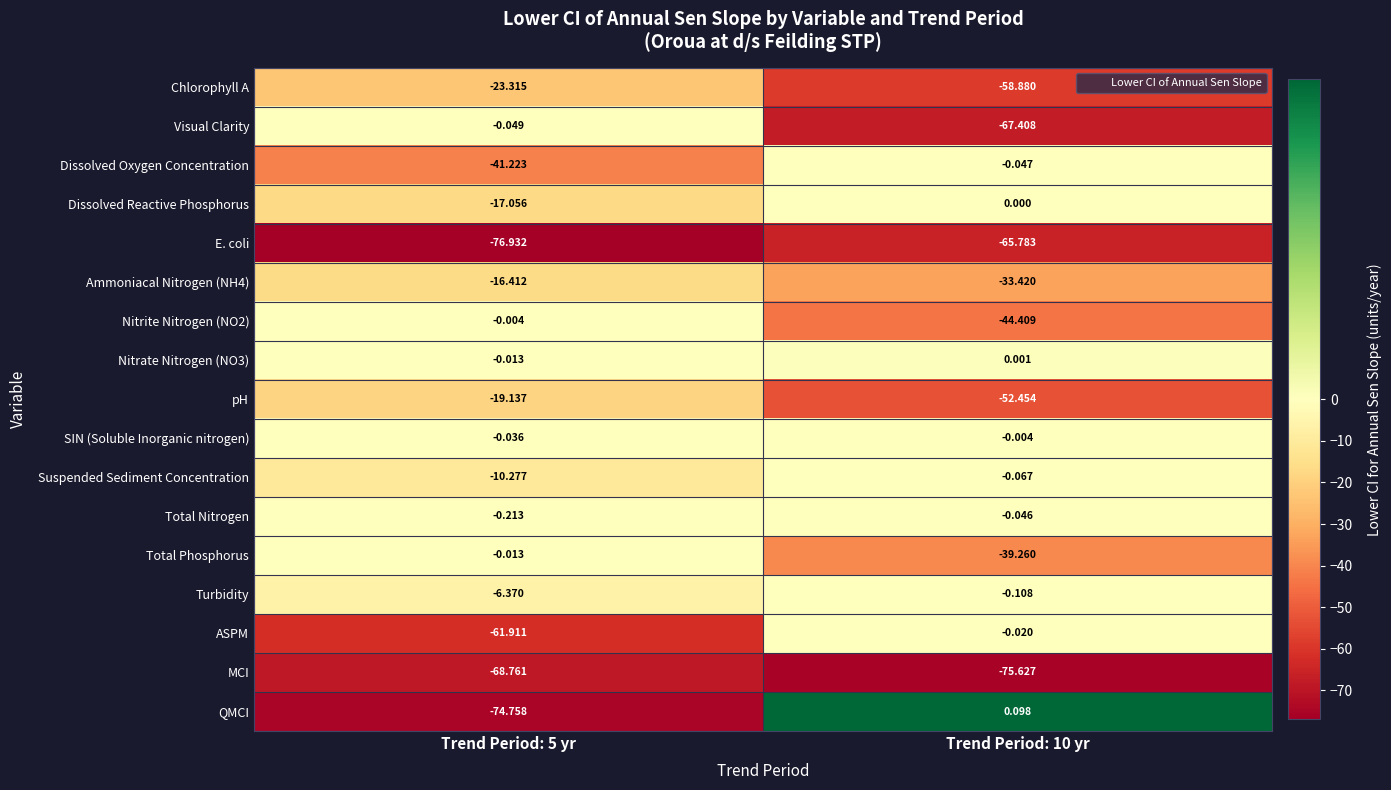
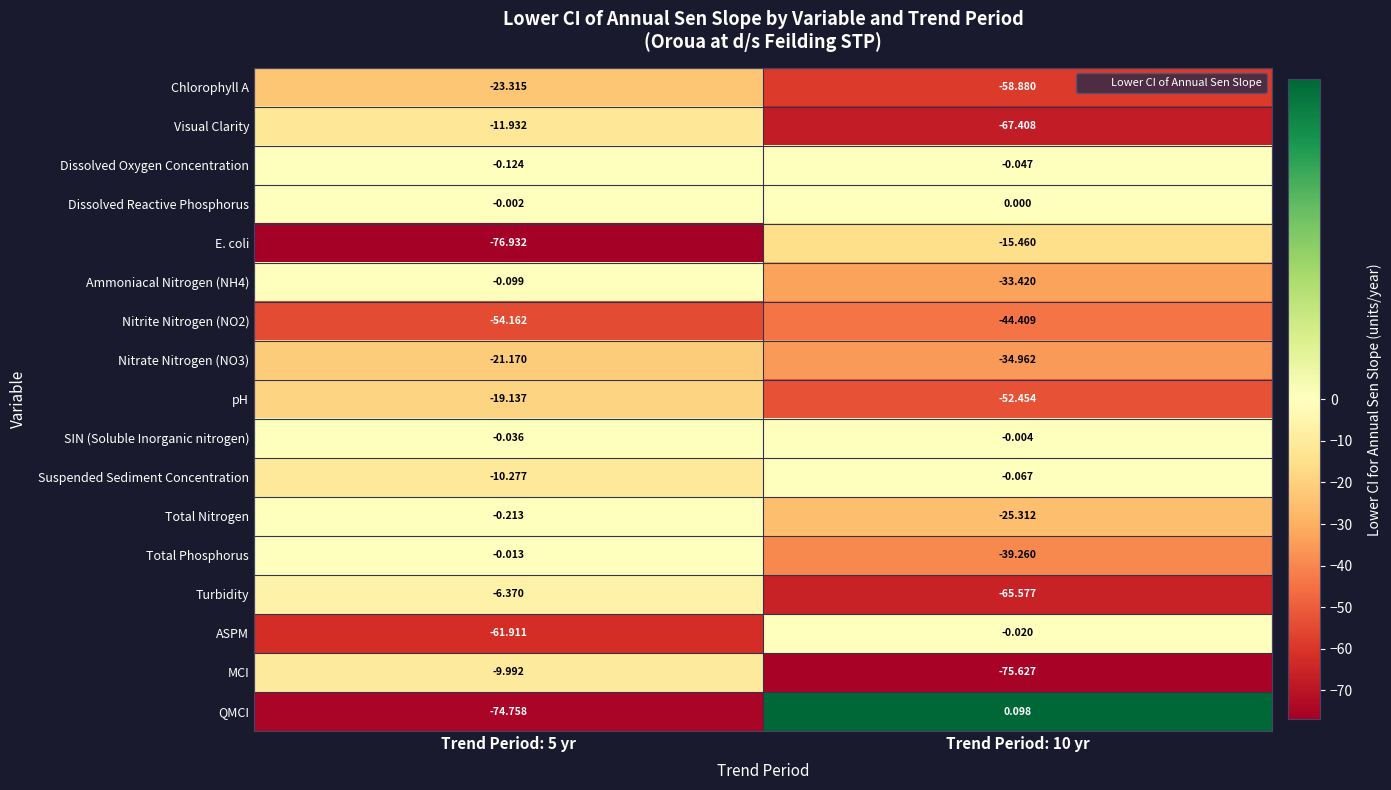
  {
    "Chlorophyll A": {
      "Trend Period: 5 yr": -23.315,
      "Trend Period: 10 yr": -58.880
    },
    "Visual Clarity": {
-     "Trend Period: 5 yr": -0.049,
+     "Trend Period: 5 yr": -11.932,
      "Trend Period: 10 yr": -67.408
    },
    "Dissolved Oxygen Concentration": {
-     "Trend Period: 5 yr": -41.223,
+     "Trend Period: 5 yr": -0.124,
      "Trend Period: 10 yr": -0.047
    },
    "Dissolved Reactive Phosphorus": {
-     "Trend Period: 5 yr": -17.056,
+     "Trend Period: 5 yr": -0.002,
      "Trend Period: 10 yr": 0.000
    },
    "E. coli": {
      "Trend Period: 5 yr": -76.932,
-     "Trend Period: 10 yr": -65.783
+     "Trend Period: 10 yr": -15.460
    },
    "Ammoniacal Nitrogen (NH4)": {
-     "Trend Period: 5 yr": -16.412,
+     "Trend Period: 5 yr": -0.099,
      "Trend Period: 10 yr": -33.420
    },
    "Nitrite Nitrogen (NO2)": {
-     "Trend Period: 5 yr": -0.004,
+     "Trend Period: 5 yr": -54.162,
      "Trend Period: 10 yr": -44.409
    },
    "Nitrate Nitrogen (NO3)": {
-     "Trend Period: 5 yr": -0.013,
-     "Trend Period: 10 yr": 0.001
+     "Trend Period: 5 yr": -21.170,
+     "Trend Period: 10 yr": -34.962
    },
    "pH": {
      "Trend Period: 5 yr": -19.137,
      "Trend Period: 10 yr": -52.454
    },
    "SIN (Soluble Inorganic nitrogen)": {
      "Trend Period: 5 yr": -0.036,
      "Trend Period: 10 yr": -0.004
    },
    "Suspended Sediment Concentration": {
      "Trend Period: 5 yr": -10.277,
      "Trend Period: 10 yr": -0.067
    },
    "Total Nitrogen": {
      "Trend Period: 5 yr": -0.213,
-     "Trend Period: 10 yr": -0.046
+     "Trend Period: 10 yr": -25.312
    },
    "Total Phosphorus": {
      "Trend Period: 5 yr": -0.013,
      "Trend Period: 10 yr": -39.260
    },
    "Turbidity": {
      "Trend Period: 5 yr": -6.370,
-     "Trend Period: 10 yr": -0.108
+     "Trend Period: 10 yr": -65.577
    },
    "ASPM": {
      "Trend Period: 5 yr": -61.911,
      "Trend Period: 10 yr": -0.020
    },
    "MCI": {
-     "Trend Period: 5 yr": -68.761,
+     "Trend Period: 5 yr": -9.992,
      "Trend Period: 10 yr": -75.627
    },
    "QMCI": {
      "Trend Period: 5 yr": -74.758,
      "Trend Period: 10 yr": 0.098
    }
  }
